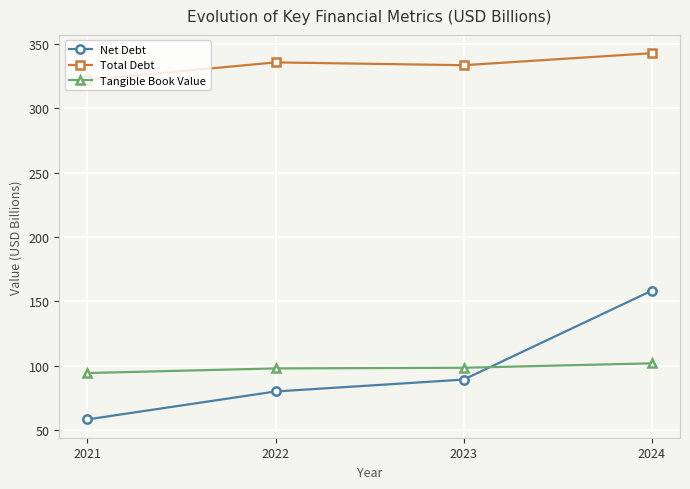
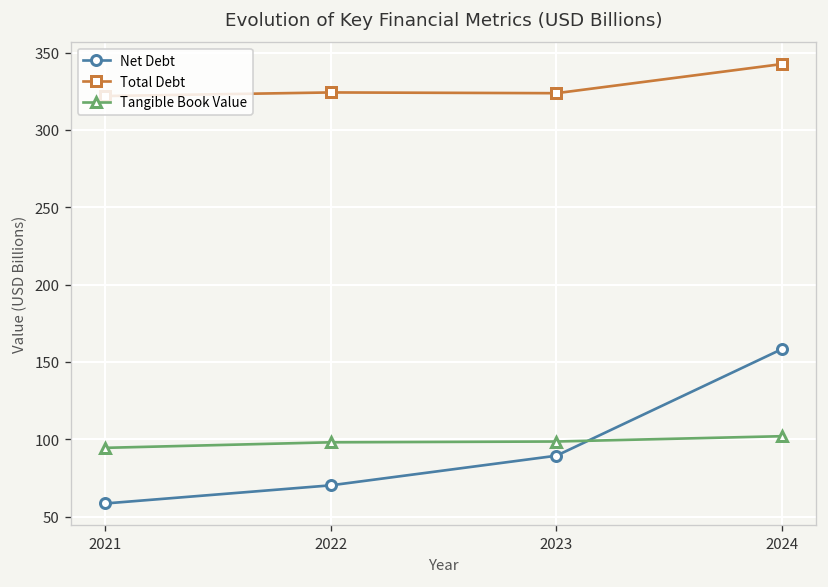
  {
    "Net Debt": {
      "2021": 59,
-     "2022": 80,
+     "2022": 70,
      "2023": 89,
      "2024": 158
    },
    "Total Debt": {
-     "2022": 335,
-     "2023": 333,
+     "2022": 324,
+     "2023": 324,
      "2024": 343
    },
    "Tangible Book Value": {
      "2021": 95,
      "2022": 98,
      "2023": 99,
      "2024": 102
    }
  }
